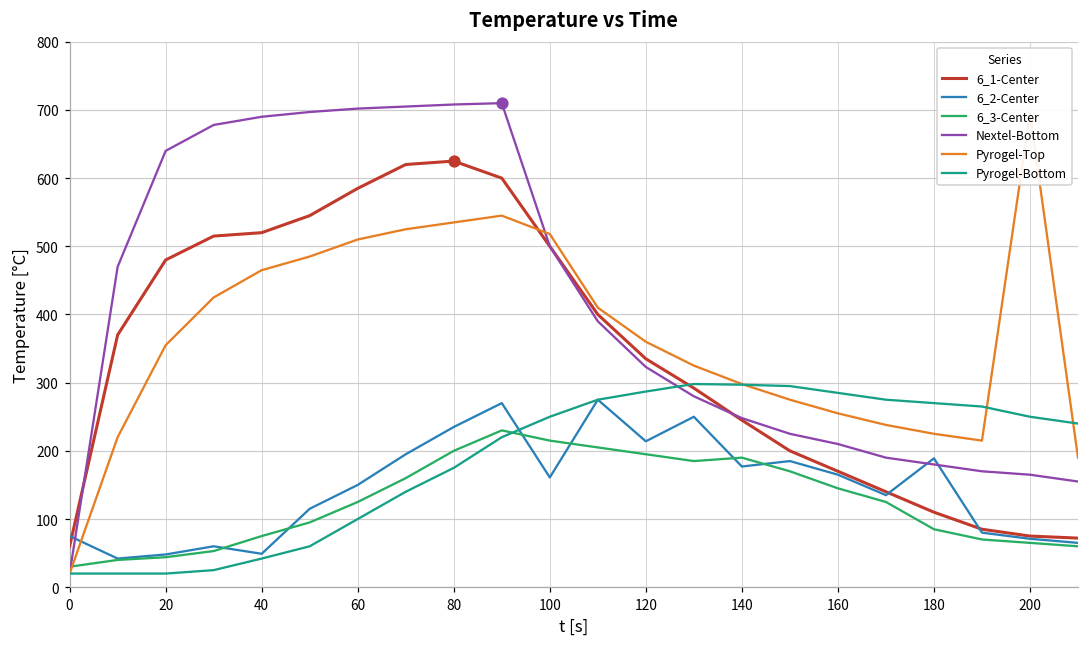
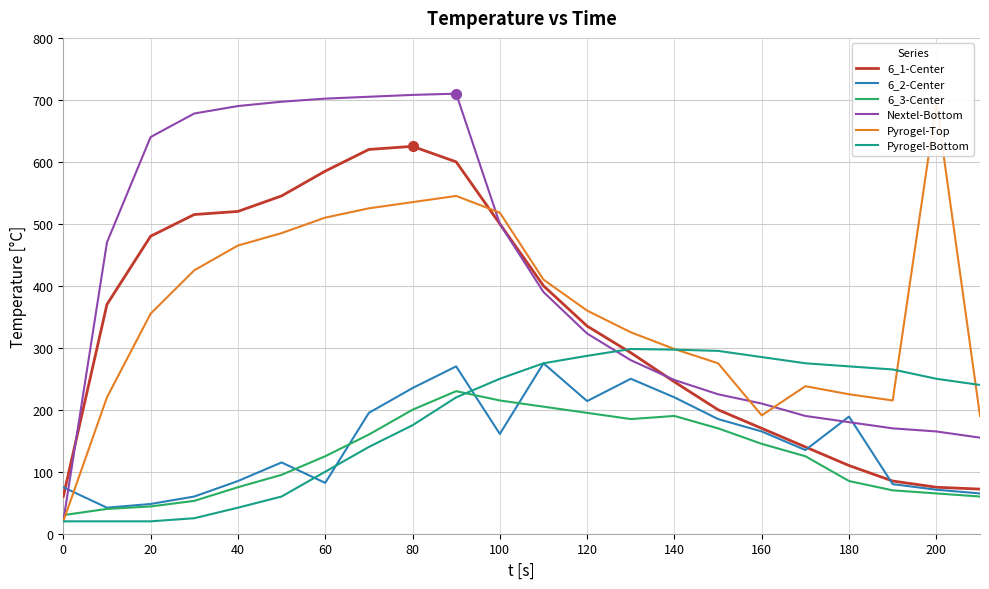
  {
    "6_2-Center": {
      "0": 80,
-     "40": 50,
-     "60": 150,
+     "40": 90,
+     "60": 80,
      "80": 240,
      "100": 160,
      "120": 210,
-     "140": 180,
+     "140": 220,
      "160": 170,
      "180": 190
    },
    "Pyrogel-Top": {
      "20": 360,
      "40": 470,
      "60": 510,
      "80": 540,
      "100": 520,
      "120": 360,
-     "160": 260,
+     "160": 190,
      "180": 230
    }
  }
